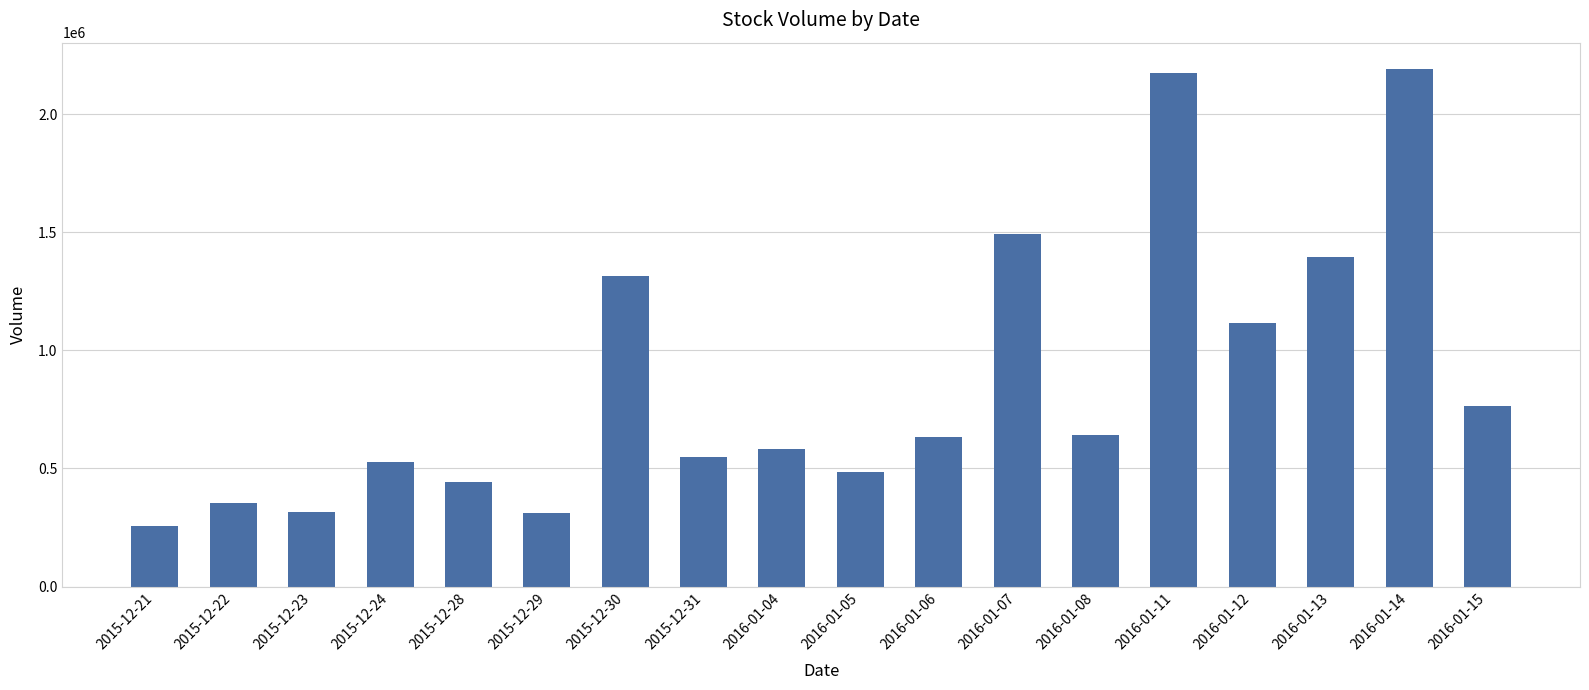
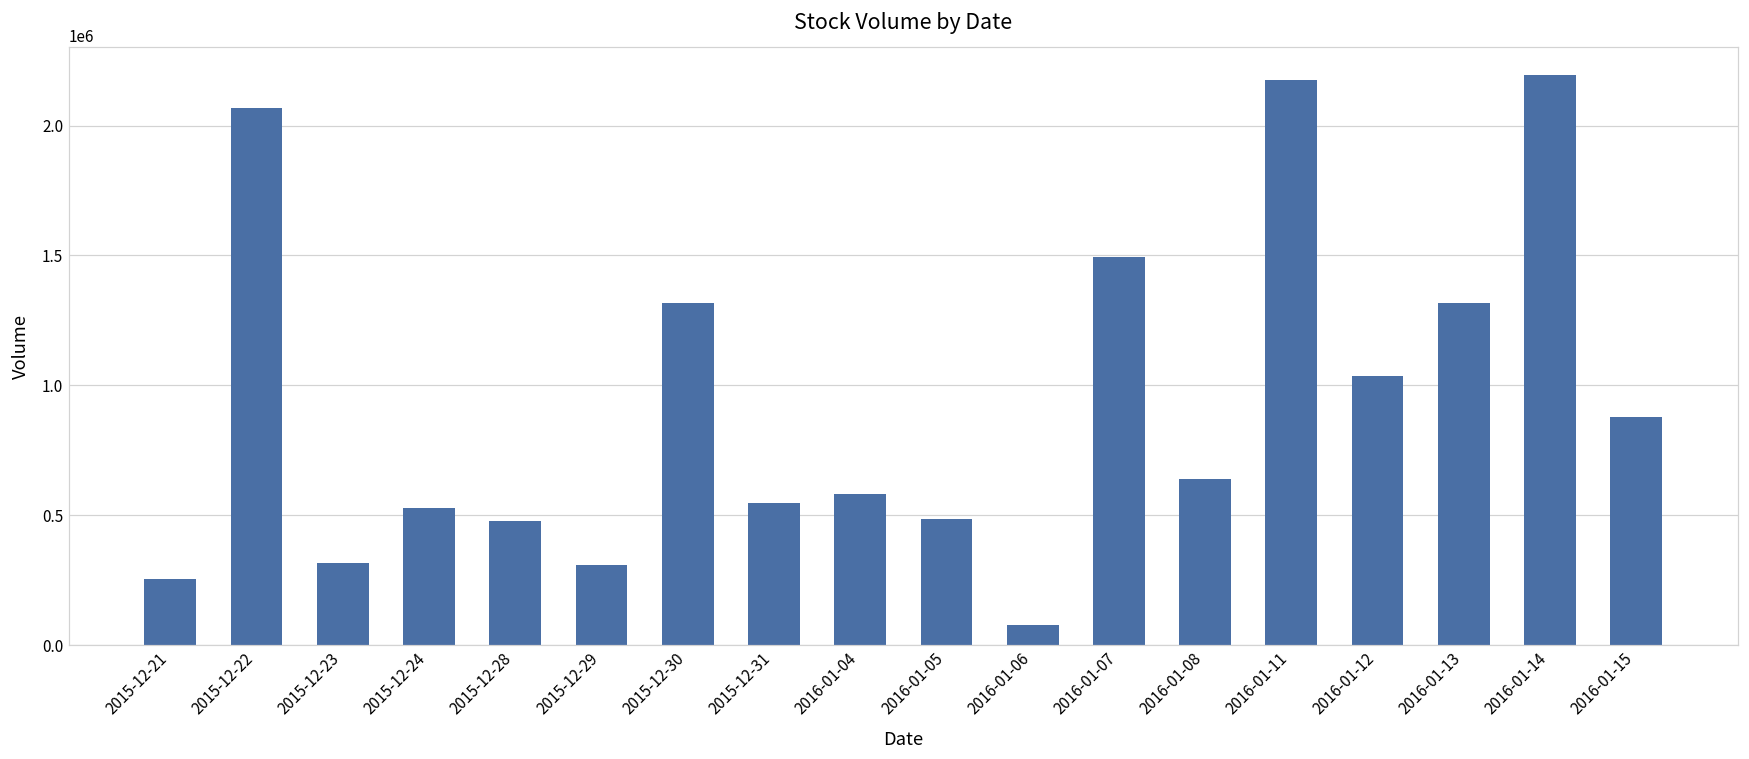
  {
    "2015-12-21": 260000,
-   "2015-12-22": 360000,
+   "2015-12-22": 2070000,
    "2015-12-23": 320000,
    "2015-12-24": 530000,
-   "2015-12-28": 440000,
+   "2015-12-28": 480000,
    "2015-12-29": 310000,
    "2015-12-30": 1320000,
    "2015-12-31": 550000,
    "2016-01-04": 580000,
    "2016-01-05": 490000,
-   "2016-01-06": 630000,
+   "2016-01-06": 80000,
    "2016-01-07": 1490000,
    "2016-01-08": 640000,
    "2016-01-11": 2180000,
-   "2016-01-12": 1120000,
-   "2016-01-13": 1400000,
+   "2016-01-12": 1030000,
+   "2016-01-13": 1320000,
    "2016-01-14": 2190000,
-   "2016-01-15": 760000
+   "2016-01-15": 880000
  }
